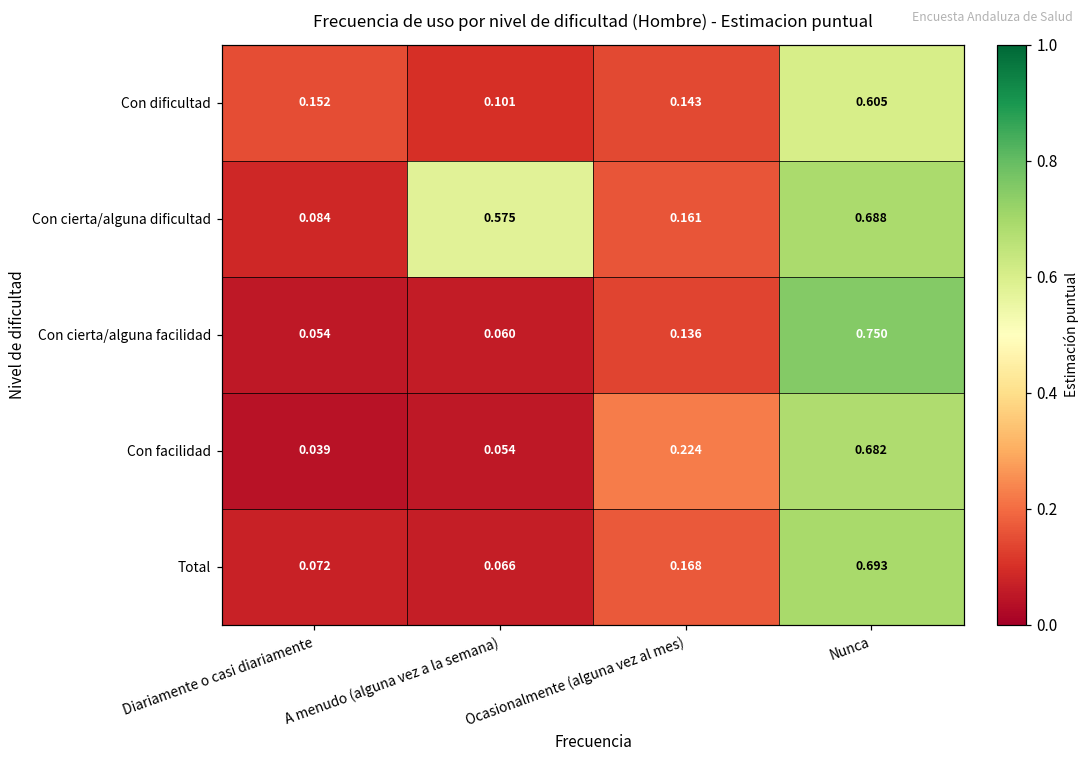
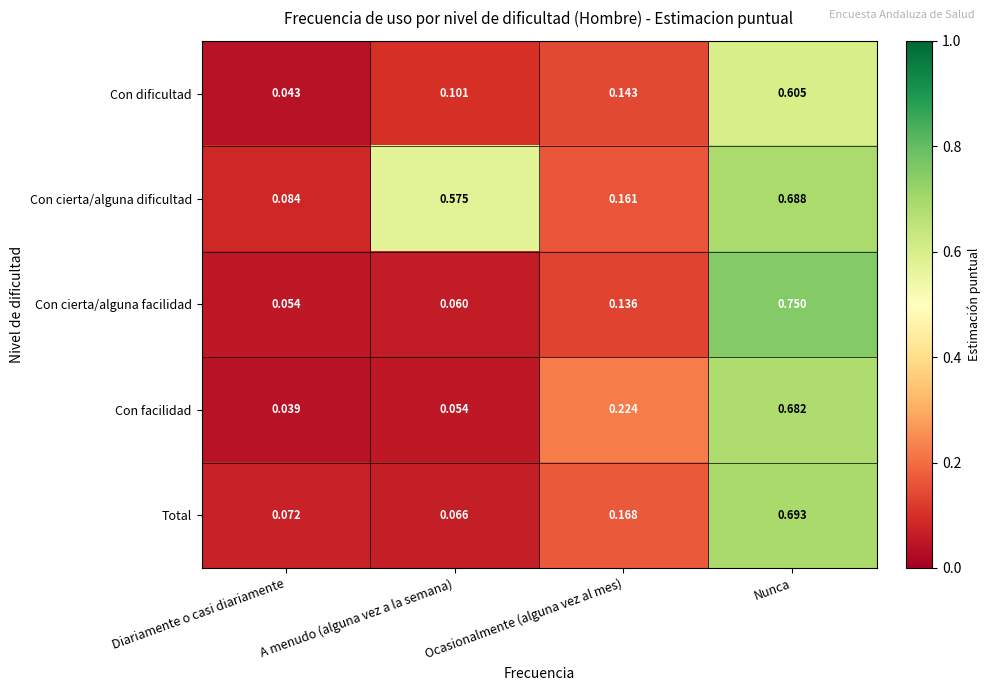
  {
    "Con dificultad": {
-     "Diariamente o casi diariamente": 0.152,
+     "Diariamente o casi diariamente": 0.043,
      "A menudo (alguna vez a la semana)": 0.101,
      "Ocasionalmente (alguna vez al mes)": 0.143,
      "Nunca": 0.605
    },
    "Con cierta/alguna dificultad": {
      "Diariamente o casi diariamente": 0.084,
      "A menudo (alguna vez a la semana)": 0.575,
      "Ocasionalmente (alguna vez al mes)": 0.161,
      "Nunca": 0.688
    },
    "Con cierta/alguna facilidad": {
      "Diariamente o casi diariamente": 0.054,
      "A menudo (alguna vez a la semana)": 0.060,
      "Ocasionalmente (alguna vez al mes)": 0.136,
      "Nunca": 0.750
    },
    "Con facilidad": {
      "Diariamente o casi diariamente": 0.039,
      "A menudo (alguna vez a la semana)": 0.054,
      "Ocasionalmente (alguna vez al mes)": 0.224,
      "Nunca": 0.682
    },
    "Total": {
      "Diariamente o casi diariamente": 0.072,
      "A menudo (alguna vez a la semana)": 0.066,
      "Ocasionalmente (alguna vez al mes)": 0.168,
      "Nunca": 0.693
    }
  }
